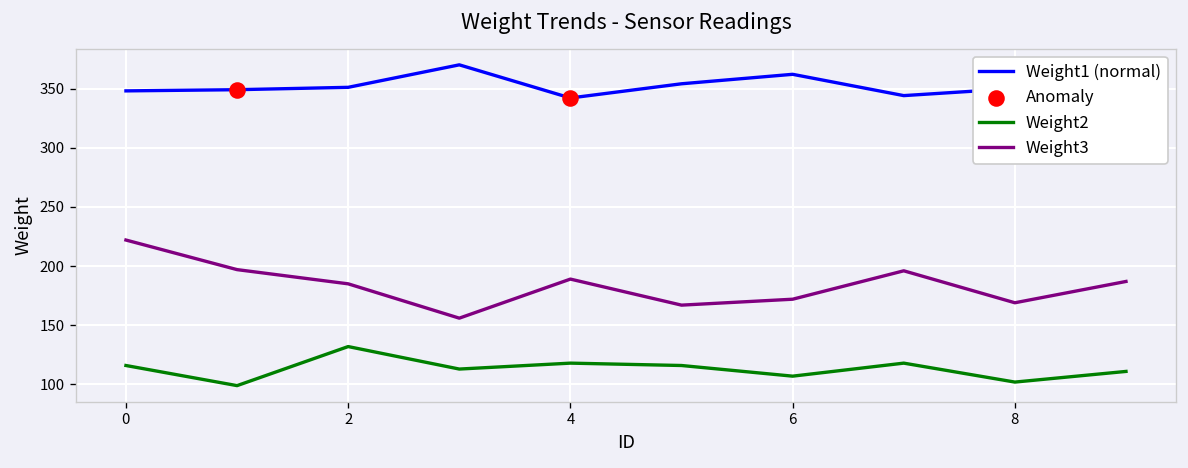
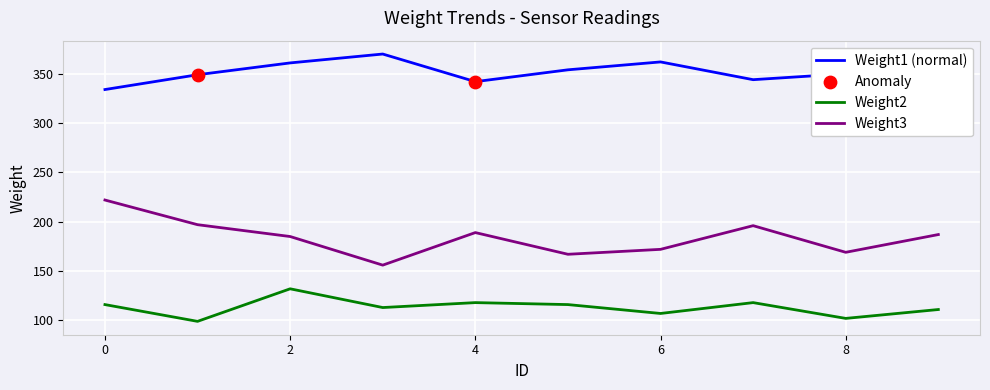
  {
    "Weight1 (normal)": {
-     "0": 350,
-     "2": 350,
+     "0": 330,
+     "2": 360,
      "6": 360
    },
    "Weight2": {
      "0": 120,
      "2": 130,
      "4": 120,
      "6": 110,
      "8": 100
    },
    "Weight3": {
      "0": 220,
      "2": 190,
      "4": 190,
      "6": 170,
      "8": 170
    }
  }
